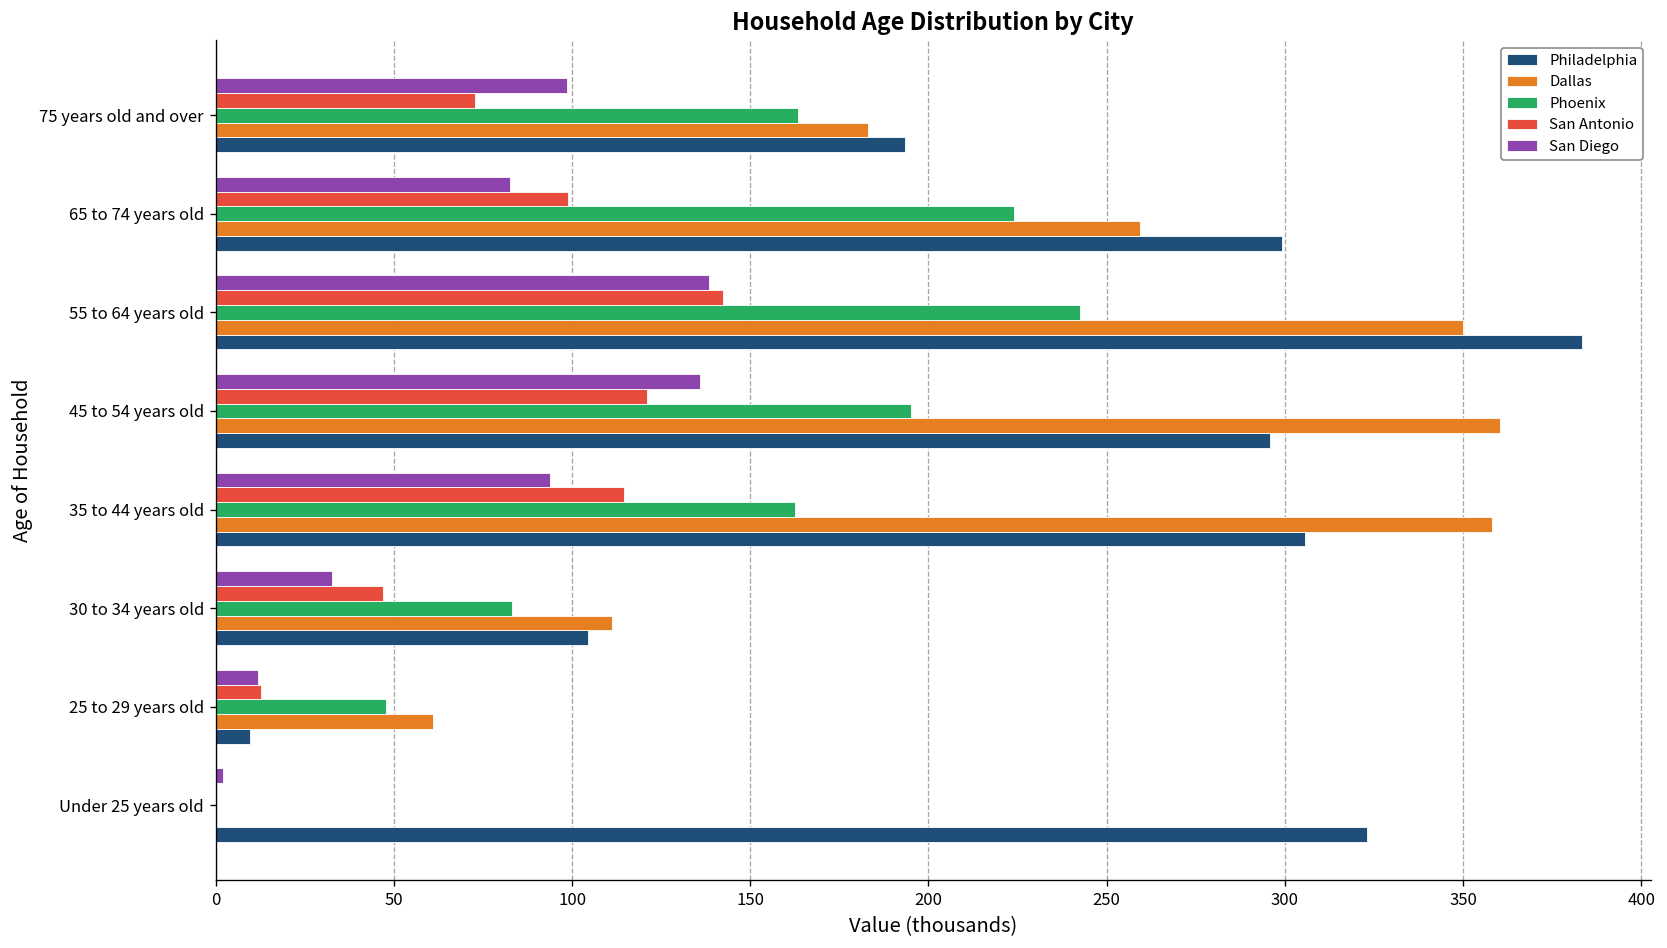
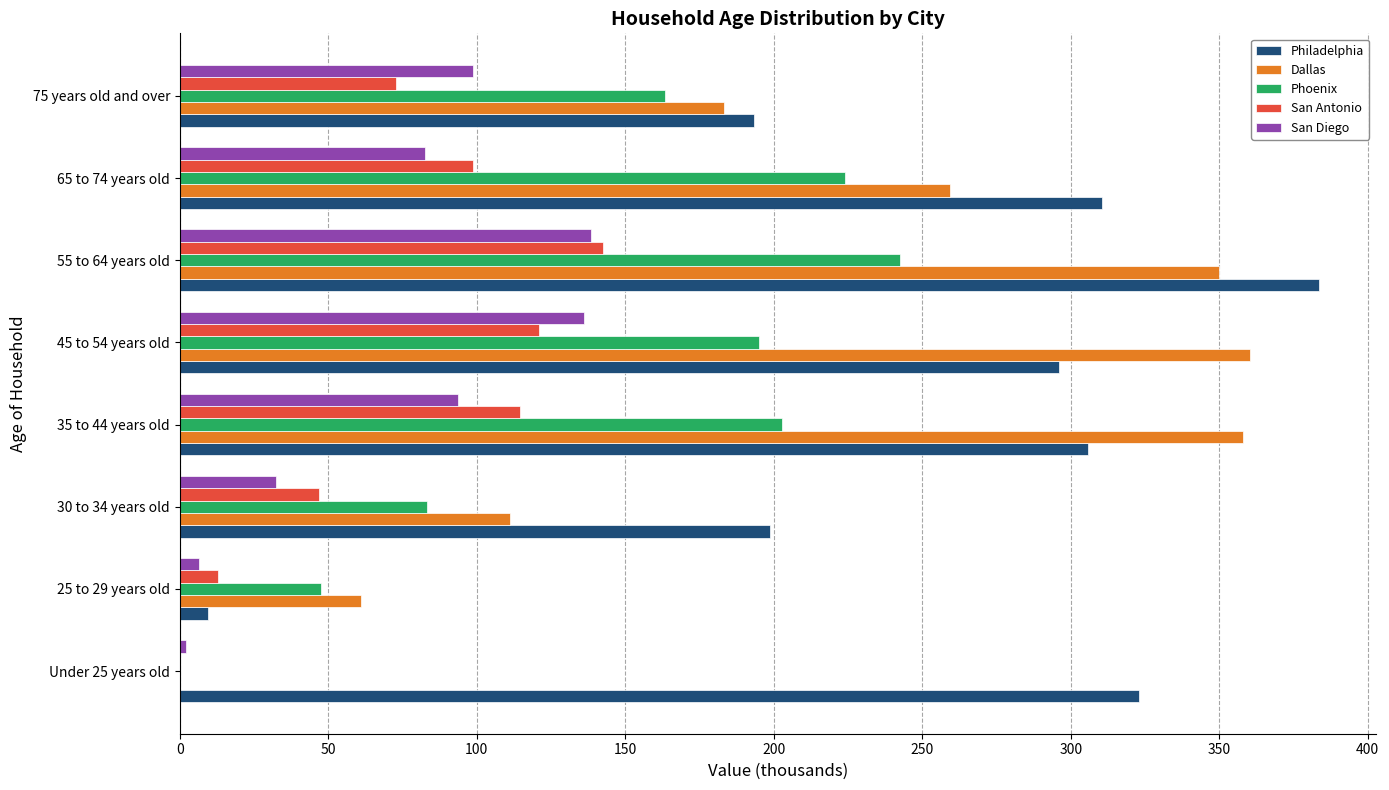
  {
    "Philadelphia": {
      "75 years old and over": 193,
-     "65 to 74 years old": 299,
+     "65 to 74 years old": 311,
      "55 to 64 years old": 384,
      "45 to 54 years old": 296,
      "35 to 44 years old": 306,
-     "30 to 34 years old": 104,
+     "30 to 34 years old": 199,
      "25 to 29 years old": 10,
      "Under 25 years old": 323
    },
    "Phoenix": {
      "75 years old and over": 163,
      "65 to 74 years old": 224,
      "55 to 64 years old": 243,
      "45 to 54 years old": 195,
-     "35 to 44 years old": 163,
+     "35 to 44 years old": 203,
      "30 to 34 years old": 83,
      "25 to 29 years old": 48,
      "Under 25 years old": 0
    },
    "San Diego": {
      "75 years old and over": 99,
      "65 to 74 years old": 83,
      "55 to 64 years old": 138,
      "45 to 54 years old": 136,
      "35 to 44 years old": 94,
      "30 to 34 years old": 33,
-     "25 to 29 years old": 12,
+     "25 to 29 years old": 7,
      "Under 25 years old": 2
    }
  }
